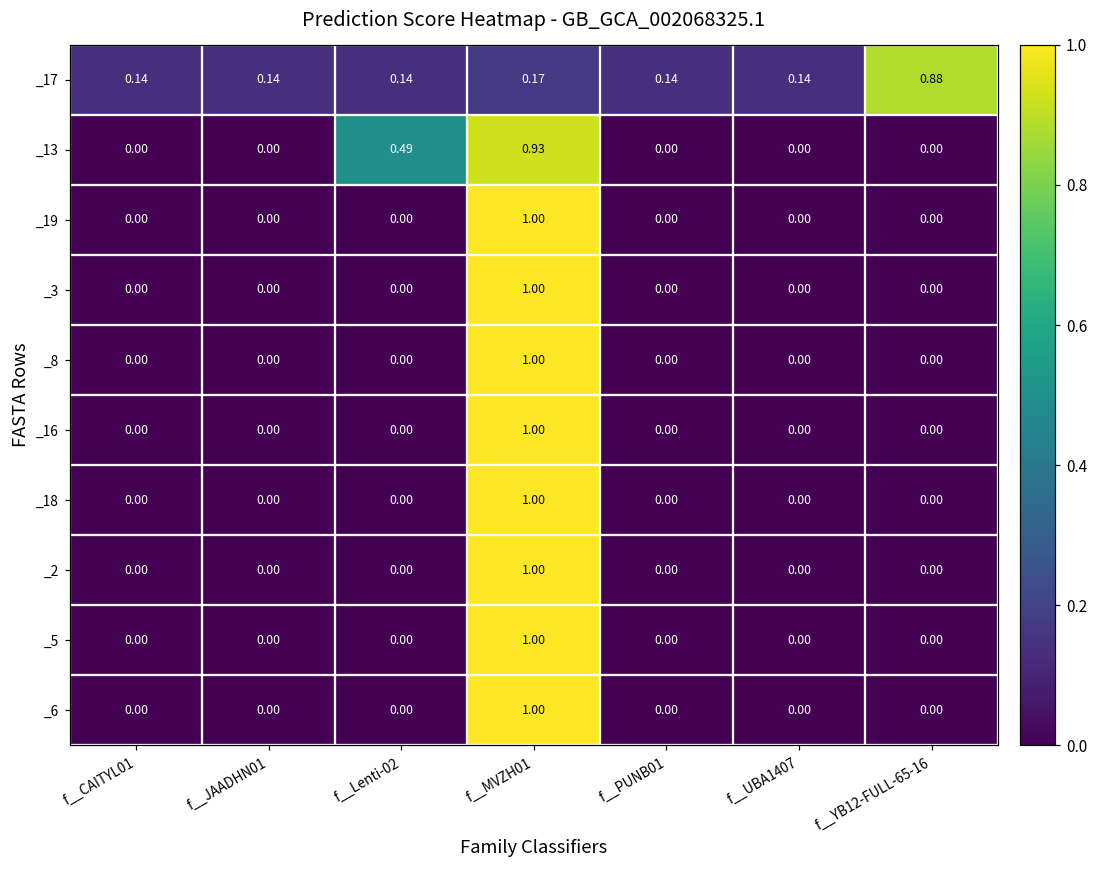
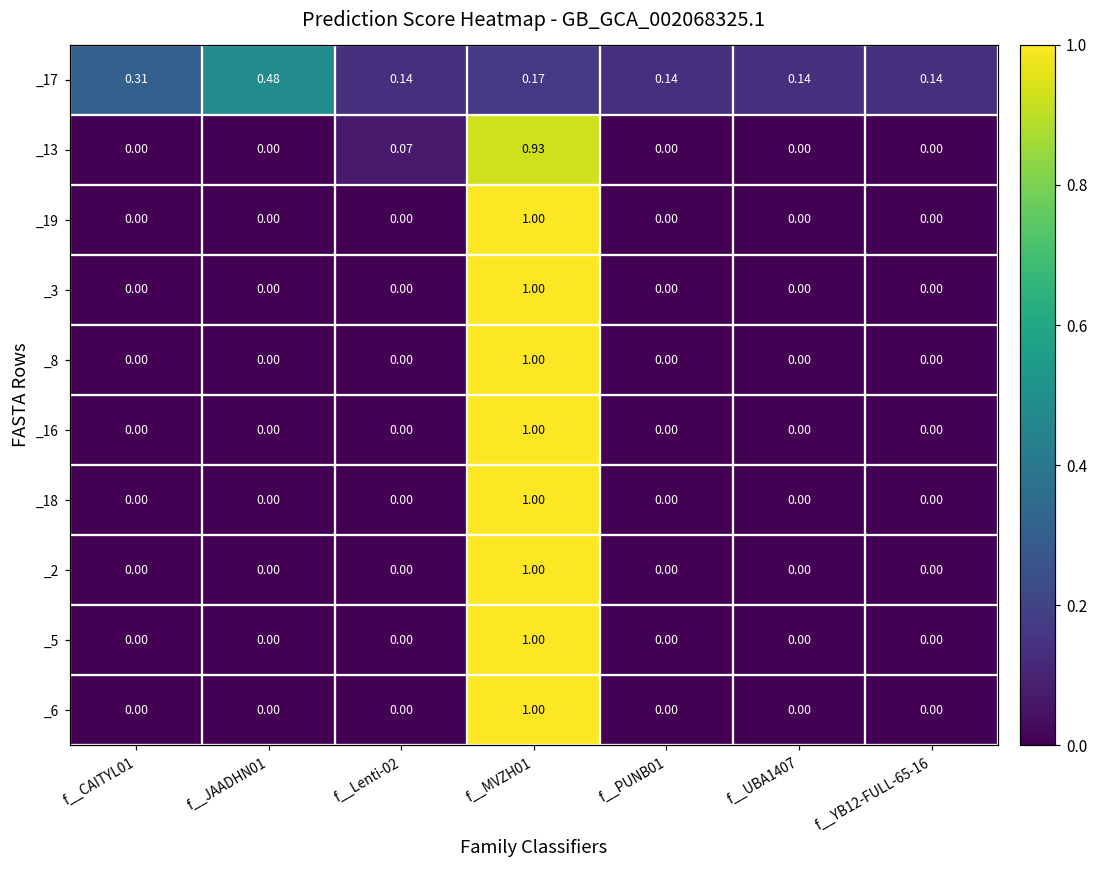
  {
    "_17": {
-     "f__CAITYL01": 0.14,
-     "f__JAADHN01": 0.14,
+     "f__CAITYL01": 0.31,
+     "f__JAADHN01": 0.48,
      "f__Lenti-02": 0.14,
      "f__MVZH01": 0.17,
      "f__PUNB01": 0.14,
      "f__UBA1407": 0.14,
-     "f__YB12-FULL-65-16": 0.88
+     "f__YB12-FULL-65-16": 0.14
    },
    "_13": {
      "f__CAITYL01": 0.00,
      "f__JAADHN01": 0.00,
-     "f__Lenti-02": 0.49,
+     "f__Lenti-02": 0.07,
      "f__MVZH01": 0.93,
      "f__PUNB01": 0.00,
      "f__UBA1407": 0.00,
      "f__YB12-FULL-65-16": 0.00
    },
    "_19": {
      "f__CAITYL01": 0.00,
      "f__JAADHN01": 0.00,
      "f__Lenti-02": 0.00,
      "f__MVZH01": 1.00,
      "f__PUNB01": 0.00,
      "f__UBA1407": 0.00,
      "f__YB12-FULL-65-16": 0.00
    },
    "_3": {
      "f__CAITYL01": 0.00,
      "f__JAADHN01": 0.00,
      "f__Lenti-02": 0.00,
      "f__MVZH01": 1.00,
      "f__PUNB01": 0.00,
      "f__UBA1407": 0.00,
      "f__YB12-FULL-65-16": 0.00
    },
    "_8": {
      "f__CAITYL01": 0.00,
      "f__JAADHN01": 0.00,
      "f__Lenti-02": 0.00,
      "f__MVZH01": 1.00,
      "f__PUNB01": 0.00,
      "f__UBA1407": 0.00,
      "f__YB12-FULL-65-16": 0.00
    },
    "_16": {
      "f__CAITYL01": 0.00,
      "f__JAADHN01": 0.00,
      "f__Lenti-02": 0.00,
      "f__MVZH01": 1.00,
      "f__PUNB01": 0.00,
      "f__UBA1407": 0.00,
      "f__YB12-FULL-65-16": 0.00
    },
    "_18": {
      "f__CAITYL01": 0.00,
      "f__JAADHN01": 0.00,
      "f__Lenti-02": 0.00,
      "f__MVZH01": 1.00,
      "f__PUNB01": 0.00,
      "f__UBA1407": 0.00,
      "f__YB12-FULL-65-16": 0.00
    },
    "_2": {
      "f__CAITYL01": 0.00,
      "f__JAADHN01": 0.00,
      "f__Lenti-02": 0.00,
      "f__MVZH01": 1.00,
      "f__PUNB01": 0.00,
      "f__UBA1407": 0.00,
      "f__YB12-FULL-65-16": 0.00
    },
    "_5": {
      "f__CAITYL01": 0.00,
      "f__JAADHN01": 0.00,
      "f__Lenti-02": 0.00,
      "f__MVZH01": 1.00,
      "f__PUNB01": 0.00,
      "f__UBA1407": 0.00,
      "f__YB12-FULL-65-16": 0.00
    },
    "_6": {
      "f__CAITYL01": 0.00,
      "f__JAADHN01": 0.00,
      "f__Lenti-02": 0.00,
      "f__MVZH01": 1.00,
      "f__PUNB01": 0.00,
      "f__UBA1407": 0.00,
      "f__YB12-FULL-65-16": 0.00
    }
  }
